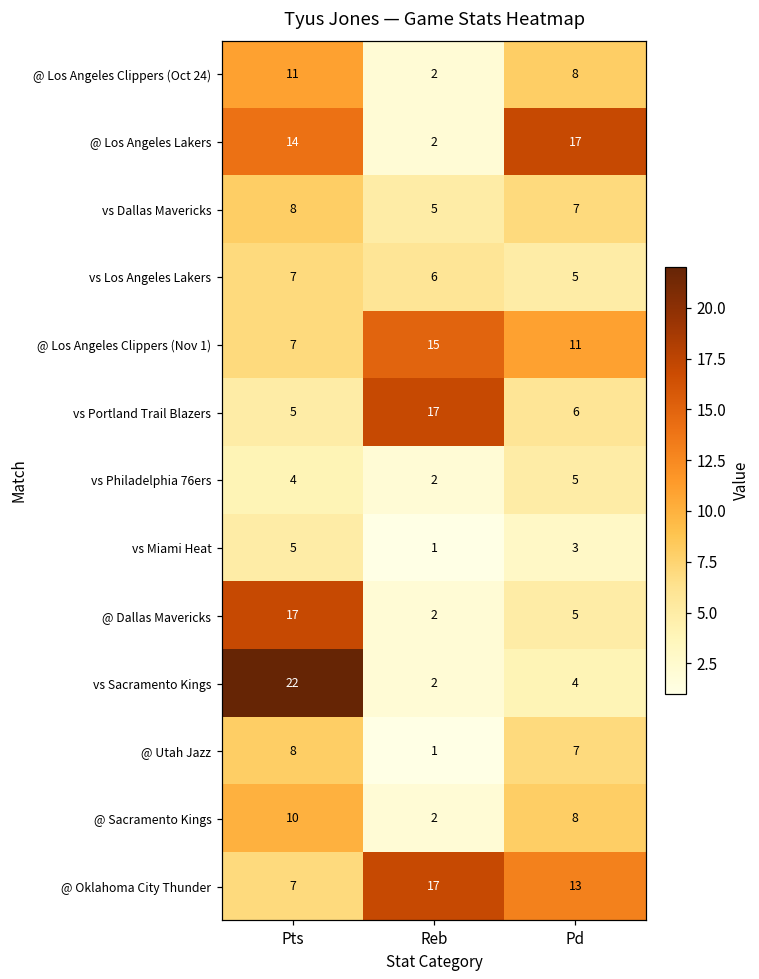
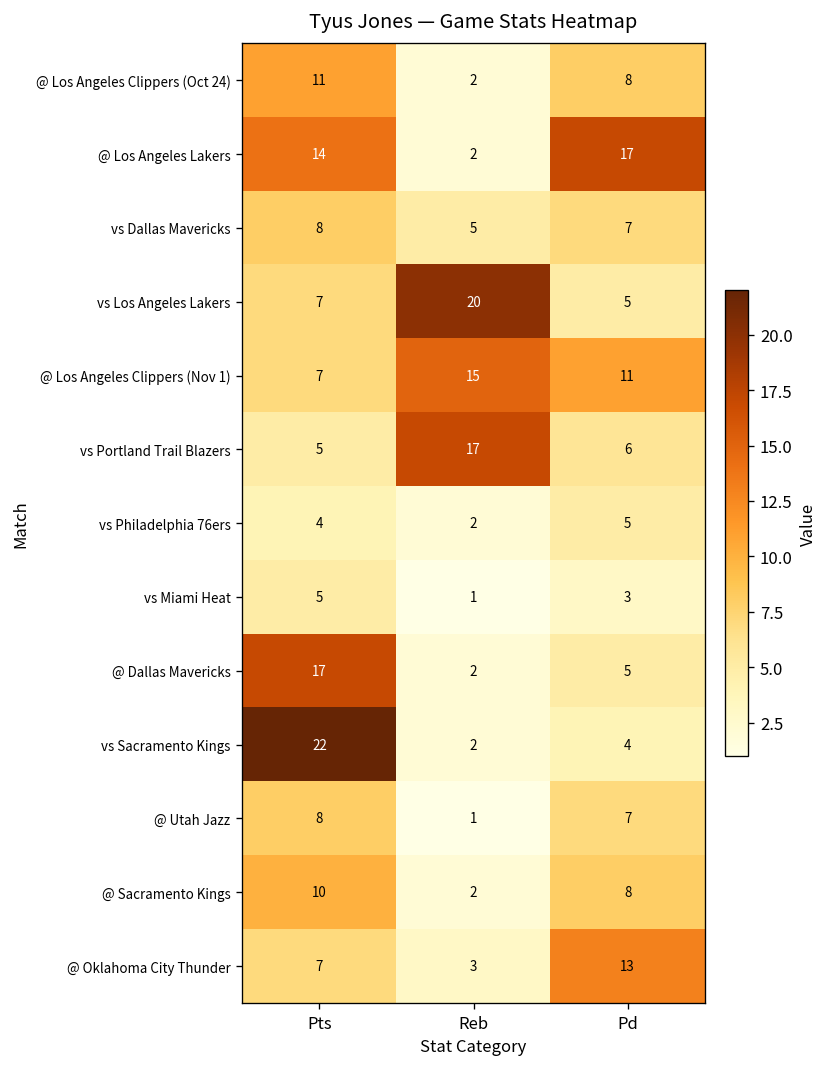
  {
    "@ Los Angeles Clippers (Oct 24)": {
      "Pts": 11,
      "Reb": 2,
      "Pd": 8
    },
    "@ Los Angeles Lakers": {
      "Pts": 14,
      "Reb": 2,
      "Pd": 17
    },
    "vs Dallas Mavericks": {
      "Pts": 8,
      "Reb": 5,
      "Pd": 7
    },
    "vs Los Angeles Lakers": {
      "Pts": 7,
-     "Reb": 6,
+     "Reb": 20,
      "Pd": 5
    },
    "@ Los Angeles Clippers (Nov 1)": {
      "Pts": 7,
      "Reb": 15,
      "Pd": 11
    },
    "vs Portland Trail Blazers": {
      "Pts": 5,
      "Reb": 17,
      "Pd": 6
    },
    "vs Philadelphia 76ers": {
      "Pts": 4,
      "Reb": 2,
      "Pd": 5
    },
    "vs Miami Heat": {
      "Pts": 5,
      "Reb": 1,
      "Pd": 3
    },
    "@ Dallas Mavericks": {
      "Pts": 17,
      "Reb": 2,
      "Pd": 5
    },
    "vs Sacramento Kings": {
      "Pts": 22,
      "Reb": 2,
      "Pd": 4
    },
    "@ Utah Jazz": {
      "Pts": 8,
      "Reb": 1,
      "Pd": 7
    },
    "@ Sacramento Kings": {
      "Pts": 10,
      "Reb": 2,
      "Pd": 8
    },
    "@ Oklahoma City Thunder": {
      "Pts": 7,
-     "Reb": 17,
+     "Reb": 3,
      "Pd": 13
    }
  }
